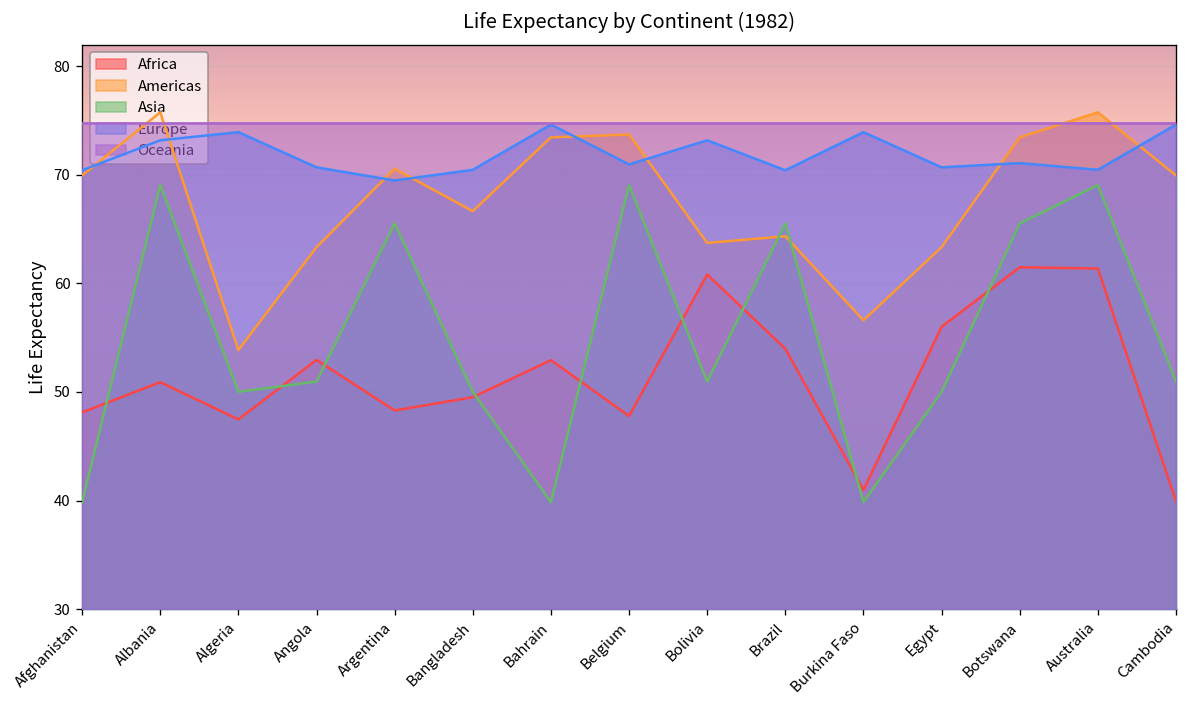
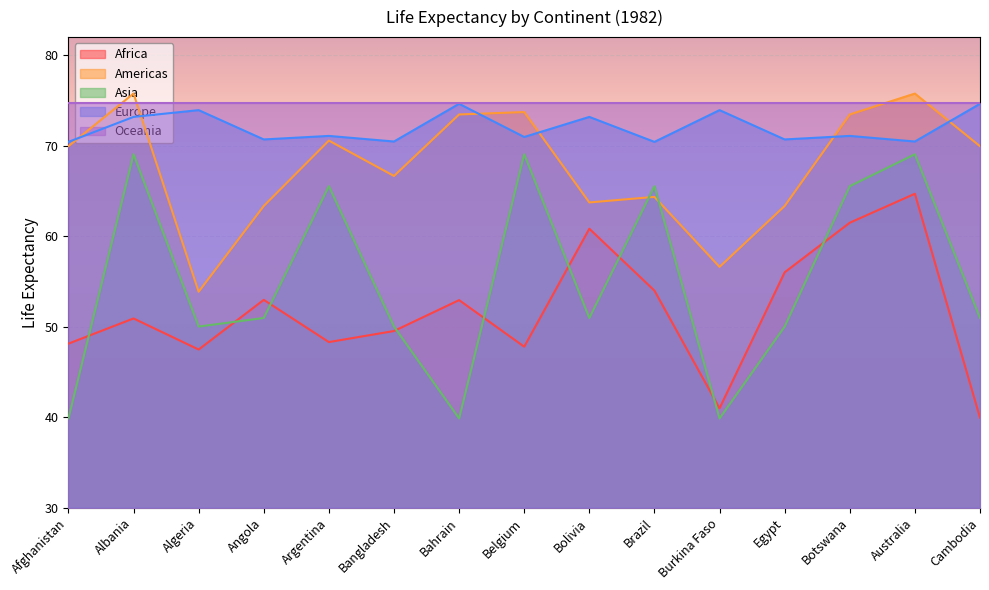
  {
    "Africa": {
      "Afghanistan": 48,
      "Albania": 51,
      "Algeria": 47,
      "Angola": 53,
      "Argentina": 48,
      "Bangladesh": 50,
      "Bahrain": 53,
      "Belgium": 48,
      "Bolivia": 61,
      "Brazil": 54,
      "Burkina Faso": 41,
      "Egypt": 56,
      "Botswana": 61,
-     "Australia": 61,
+     "Australia": 65,
      "Cambodia": 40
    },
    "Americas": {
      "Afghanistan": 70,
      "Algeria": 54,
      "Angola": 63,
      "Argentina": 71,
      "Bangladesh": 67,
      "Bahrain": 73,
      "Belgium": 74,
      "Bolivia": 64,
      "Brazil": 64,
      "Burkina Faso": 57,
      "Egypt": 63,
      "Botswana": 73,
      "Australia": 76,
      "Cambodia": 70
    },
    "Asia": {
      "Afghanistan": 40,
      "Albania": 69,
      "Algeria": 50,
      "Angola": 51,
      "Argentina": 66,
      "Bangladesh": 50,
      "Bahrain": 40,
      "Belgium": 69,
      "Bolivia": 51,
      "Brazil": 66,
      "Burkina Faso": 40,
      "Egypt": 50,
      "Botswana": 66,
      "Australia": 69,
      "Cambodia": 51
    },
    "Europe": {
      "Afghanistan": 70,
      "Algeria": 74,
      "Angola": 71,
-     "Argentina": 69,
+     "Argentina": 71,
      "Bangladesh": 70,
      "Belgium": 71,
      "Bolivia": 73,
      "Brazil": 70,
      "Burkina Faso": 74,
      "Egypt": 71,
      "Botswana": 71,
      "Australia": 70
    },
    "Oceania": {
      "Afghanistan": 75,
      "Algeria": 75,
      "Angola": 75,
      "Argentina": 75,
      "Bangladesh": 75,
      "Belgium": 75,
      "Bolivia": 75,
      "Brazil": 75,
      "Burkina Faso": 75,
      "Egypt": 75,
      "Botswana": 75,
      "Australia": 75
    }
  }
